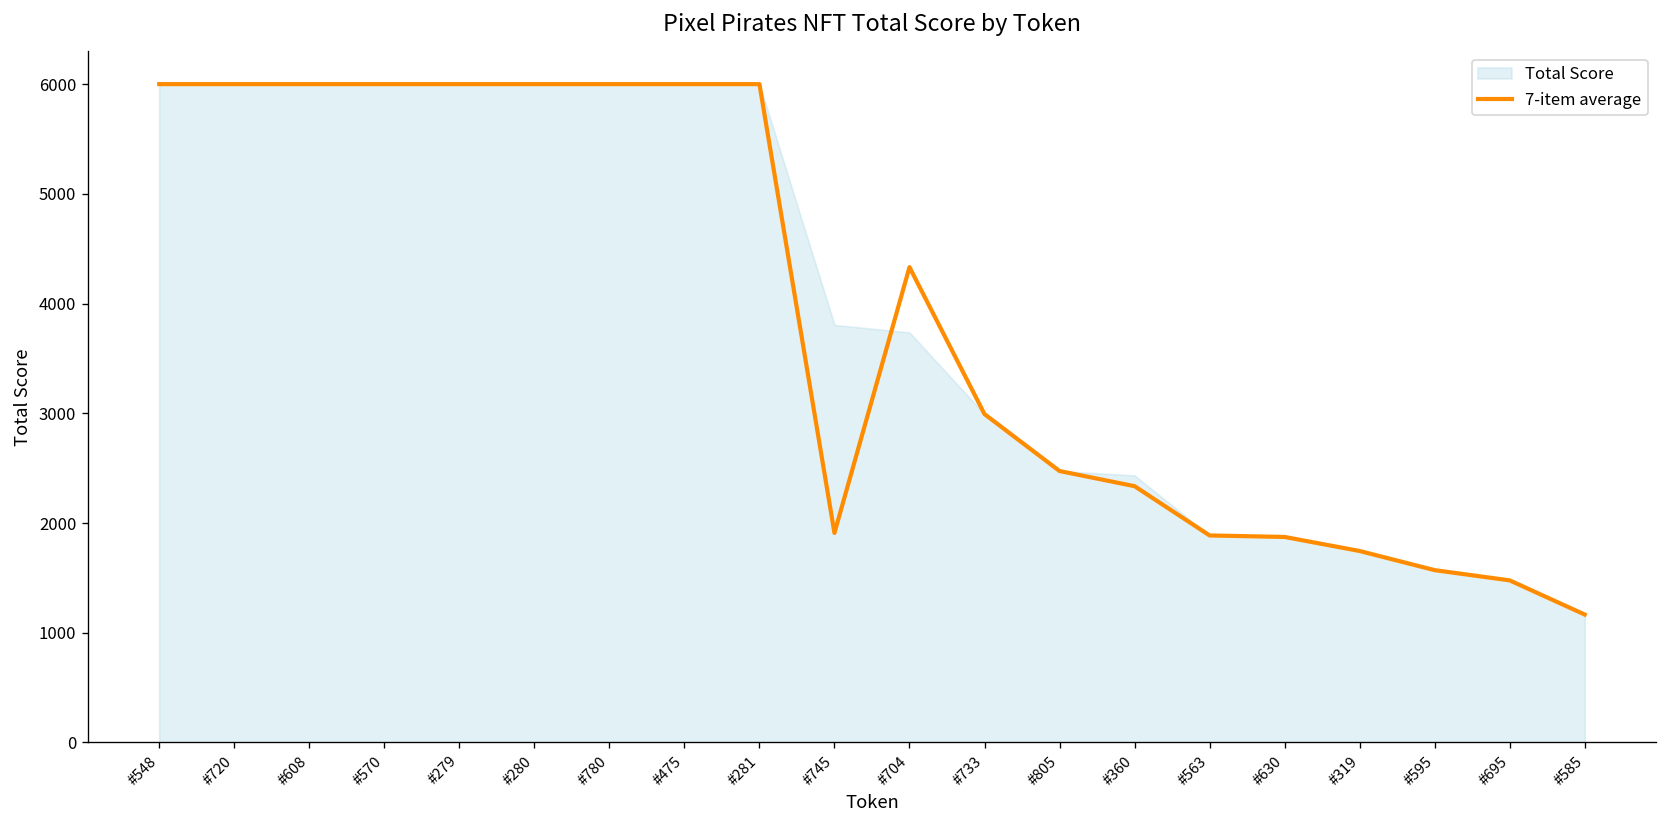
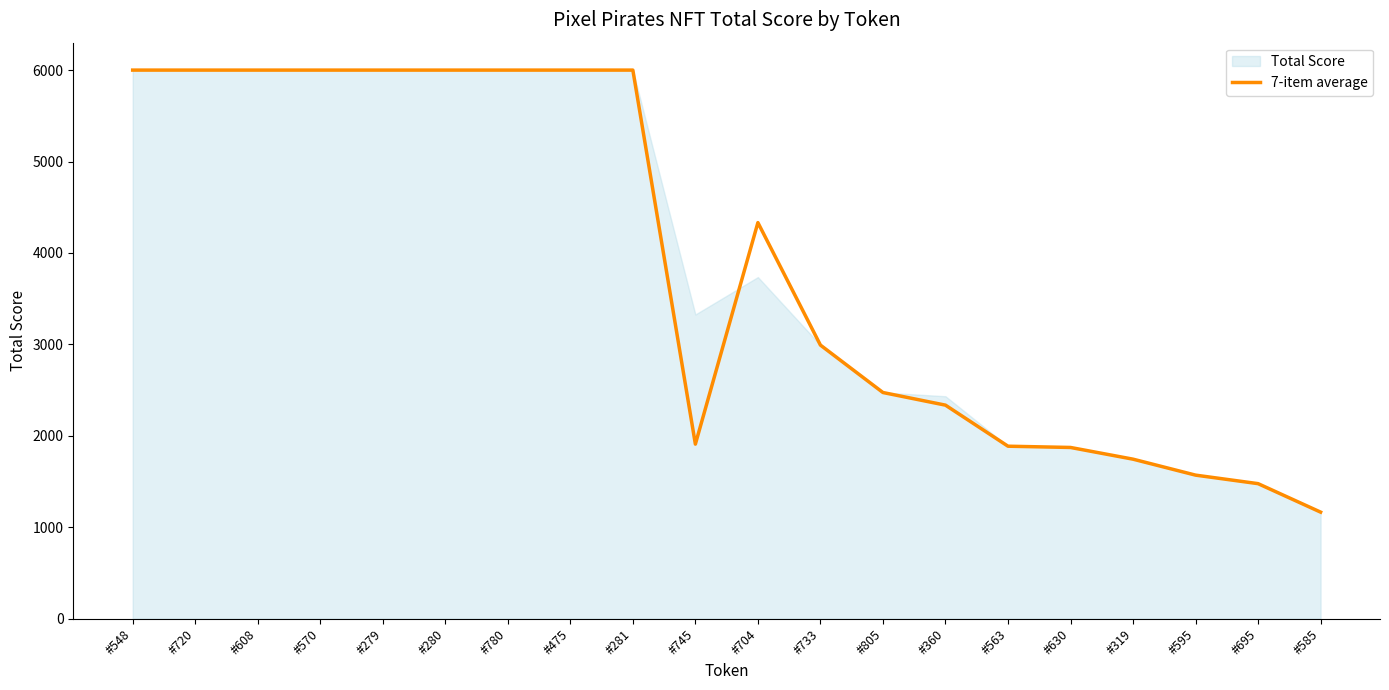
  {
    "Total Score": {
-     "#745": 3800,
+     "#745": 3300,
      "#704": 3700,
      "#360": 2400
    },
    "7-item average": {
      "#745": 1900,
      "#704": 4300,
      "#360": 2300
    }
  }
